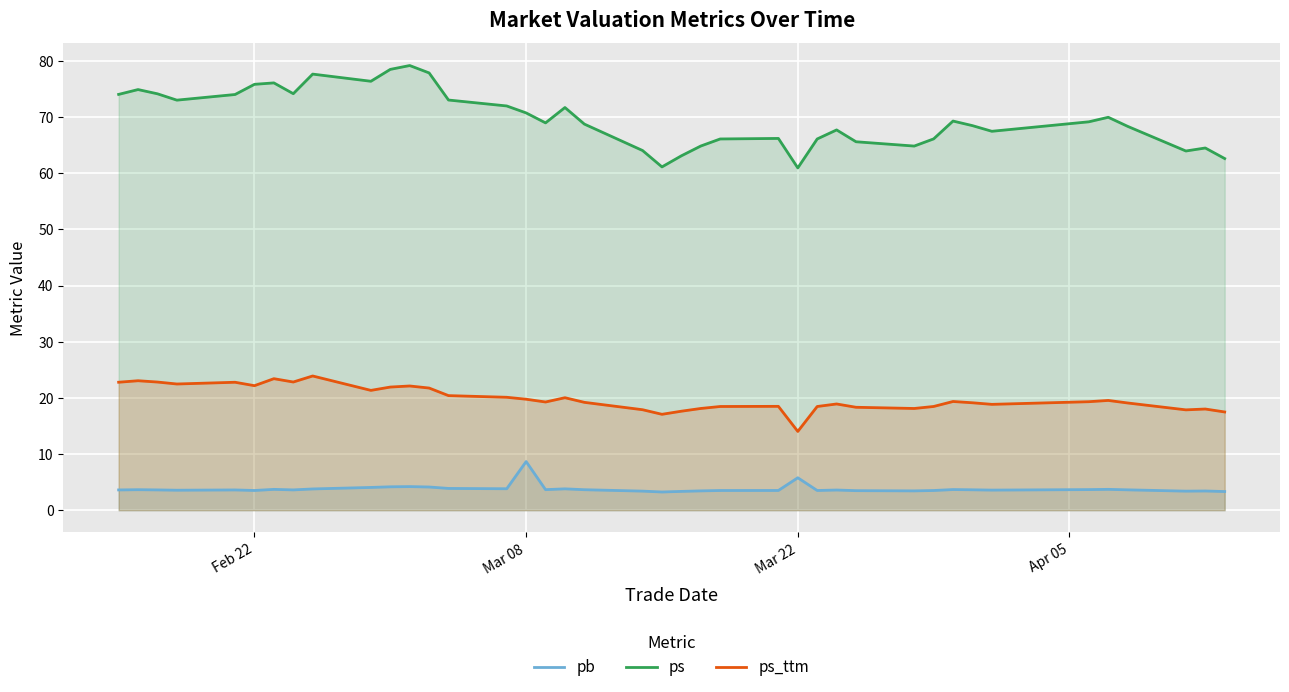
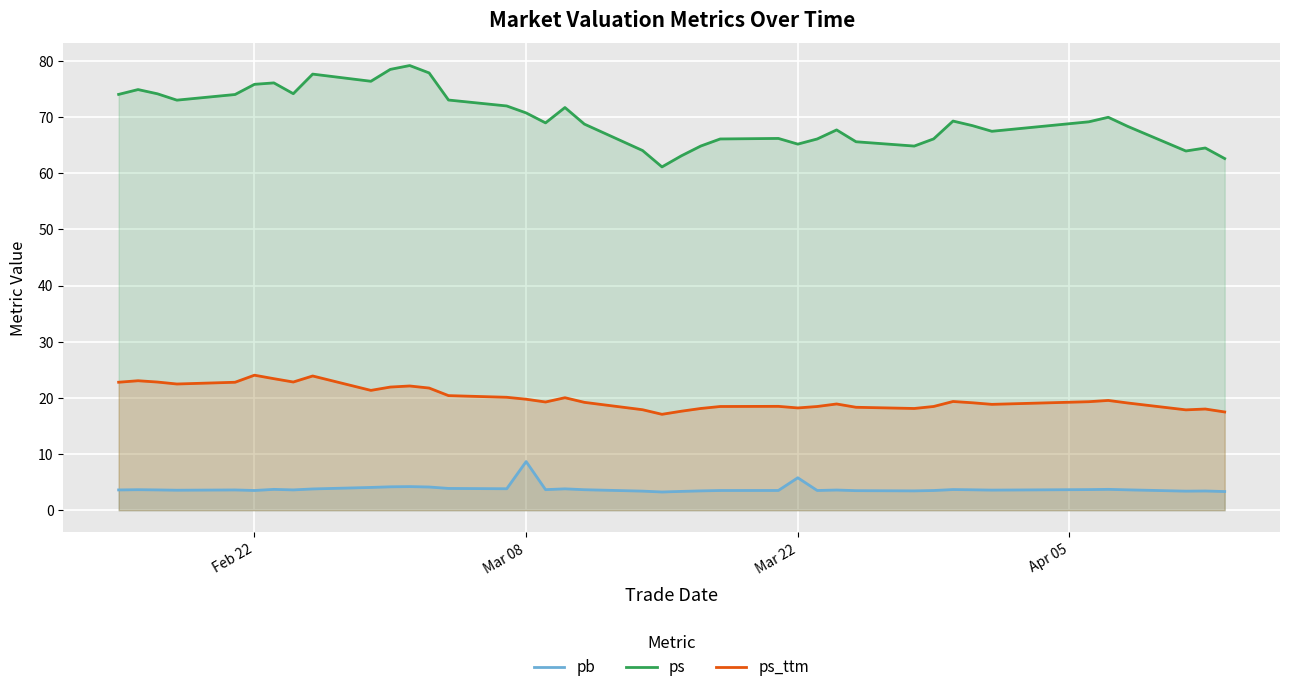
  {
    "pb": {
      "Feb 22": 4,
      "Mar 08": 9,
      "Mar 22": 6
    },
    "ps": {
      "Feb 22": 76,
      "Mar 08": 71,
-     "Mar 22": 61
+     "Mar 22": 65
    },
    "ps_ttm": {
-     "Feb 22": 22,
+     "Feb 22": 24,
      "Mar 08": 20,
-     "Mar 22": 14
+     "Mar 22": 18
    }
  }
